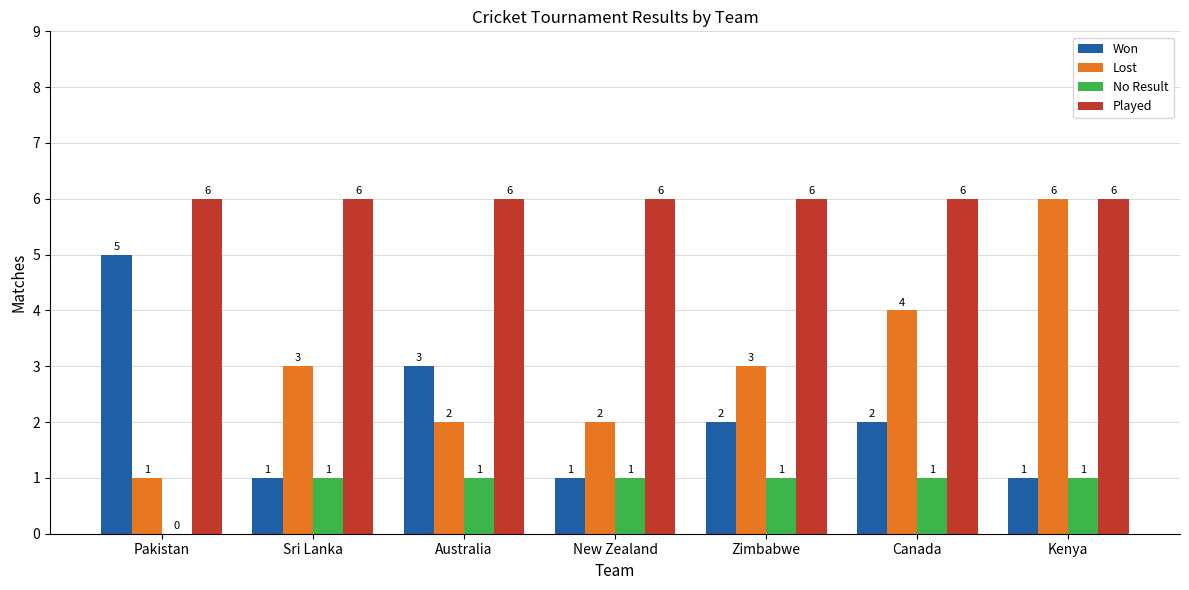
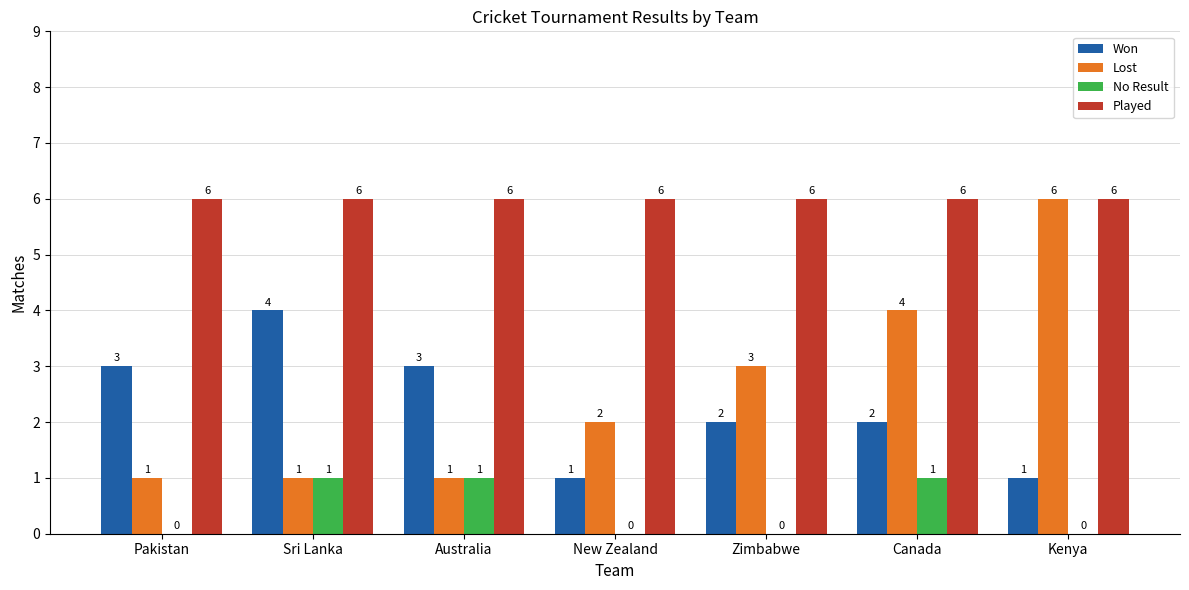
  {
    "Won": {
-     "Pakistan": 5,
-     "Sri Lanka": 1,
+     "Pakistan": 3,
+     "Sri Lanka": 4,
      "Australia": 3,
      "New Zealand": 1,
      "Zimbabwe": 2,
      "Canada": 2,
      "Kenya": 1
    },
    "Lost": {
      "Pakistan": 1,
-     "Sri Lanka": 3,
-     "Australia": 2,
+     "Sri Lanka": 1,
+     "Australia": 1,
      "New Zealand": 2,
      "Zimbabwe": 3,
      "Canada": 4,
      "Kenya": 6
    },
    "No Result": {
      "Pakistan": 0,
      "Sri Lanka": 1,
      "Australia": 1,
-     "New Zealand": 1,
-     "Zimbabwe": 1,
+     "New Zealand": 0,
+     "Zimbabwe": 0,
      "Canada": 1,
-     "Kenya": 1
+     "Kenya": 0
    },
    "Played": {
      "Pakistan": 6,
      "Sri Lanka": 6,
      "Australia": 6,
      "New Zealand": 6,
      "Zimbabwe": 6,
      "Canada": 6,
      "Kenya": 6
    }
  }
